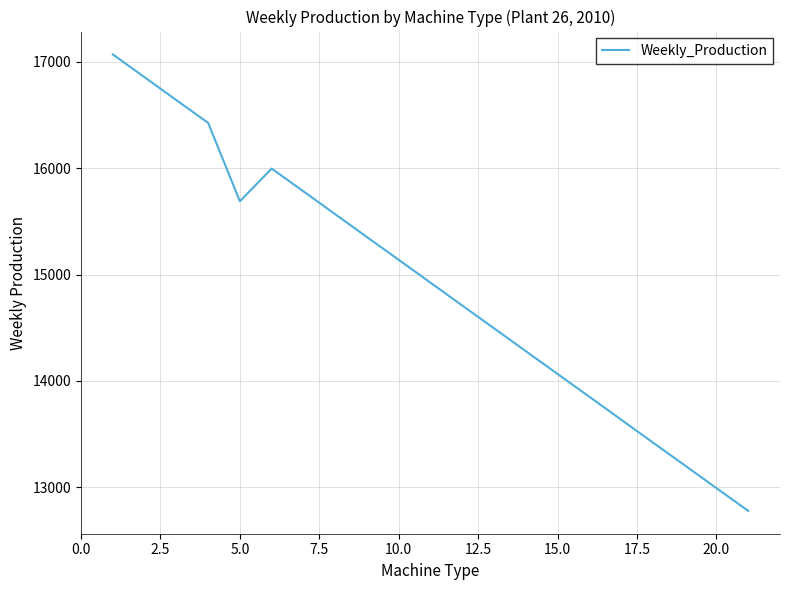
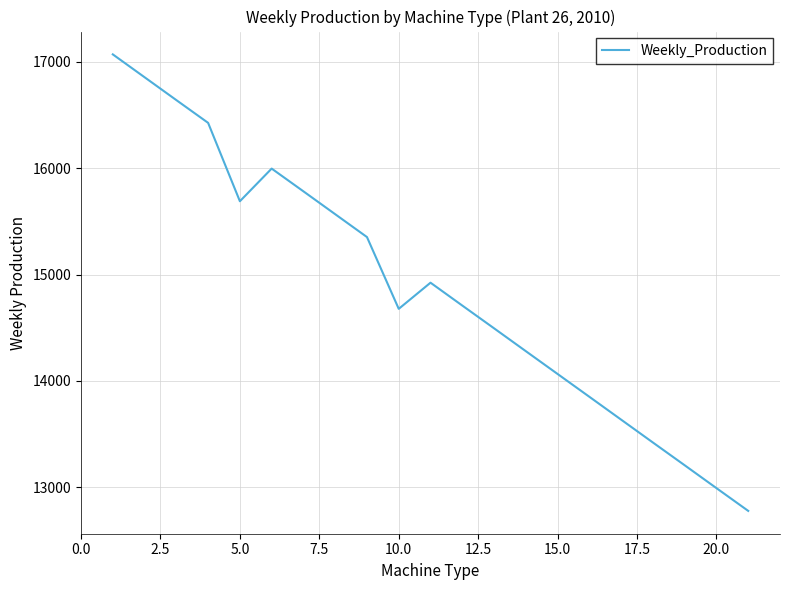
  {
    "5.0": 15690,
-   "10.0": 15140,
+   "10.0": 14680,
    "20.0": 12990
  }
